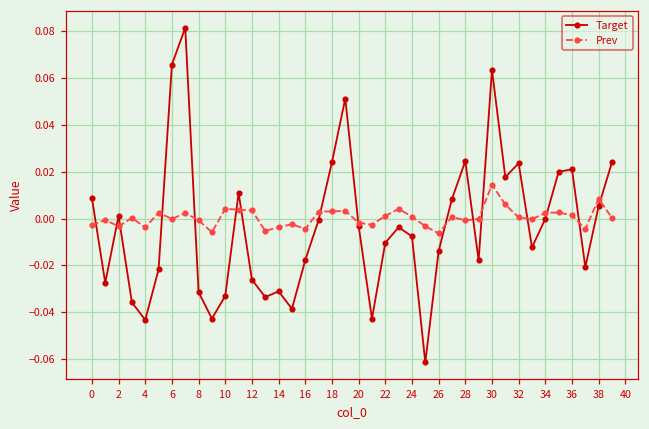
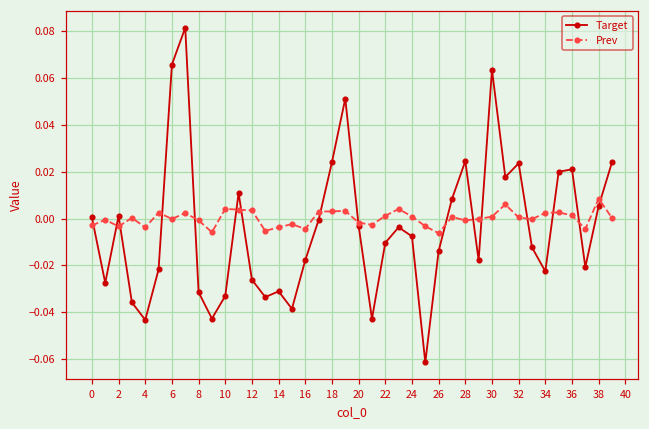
  {
    "Target": {
-     "0": 0.009,
+     "0": 0.000,
      "2": 0.001,
      "4": -0.043,
      "6": 0.066,
      "8": -0.031,
      "10": -0.033,
      "12": -0.026,
      "14": -0.031,
      "16": -0.018,
      "18": 0.024,
      "20": -0.003,
      "22": -0.010,
      "24": -0.008,
      "26": -0.014,
      "28": 0.024,
      "30": 0.064,
      "32": 0.024,
-     "34": 0.000,
+     "34": -0.023,
      "36": 0.021,
      "38": 0.005
    },
    "Prev": {
      "0": -0.003,
      "2": -0.003,
      "4": -0.004,
      "6": 0.000,
      "8": -0.001,
      "10": 0.004,
      "12": 0.003,
      "14": -0.004,
      "16": -0.004,
      "18": 0.003,
      "20": -0.002,
      "22": 0.001,
      "24": 0.001,
      "26": -0.006,
      "28": -0.001,
-     "30": 0.014,
+     "30": 0.001,
      "32": 0.000,
      "34": 0.002,
      "36": 0.001,
      "38": 0.008
    }
  }
